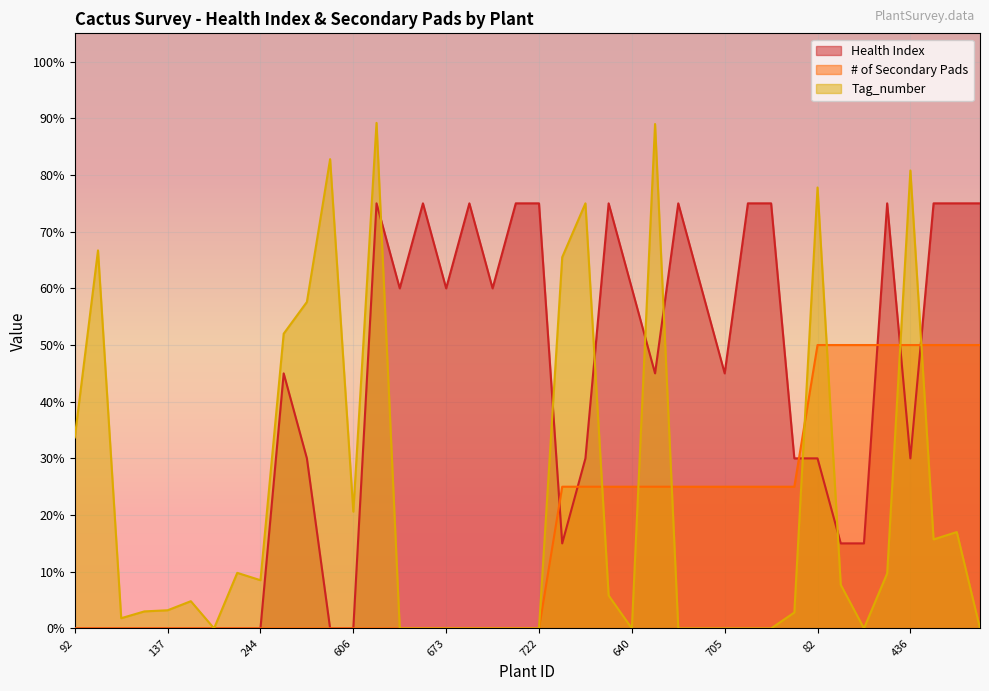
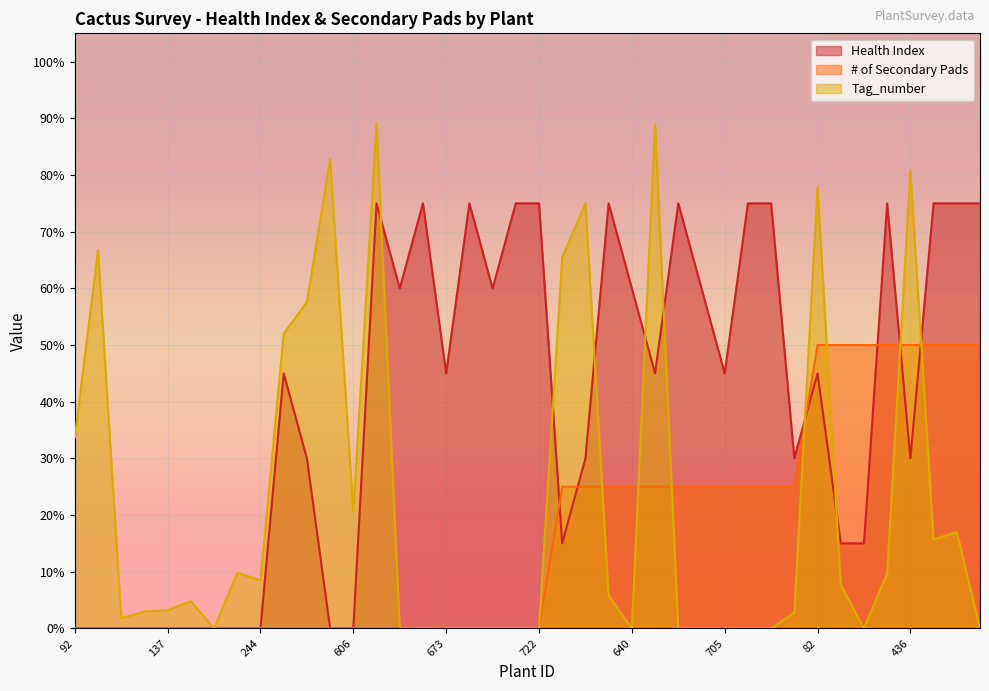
  {
    "Health Index": {
-     "673": "60%",
+     "673": "45%",
      "722": "75%",
      "640": "60%",
      "705": "45%",
-     "82": "30%",
+     "82": "45%",
      "436": "30%"
    }
  }
